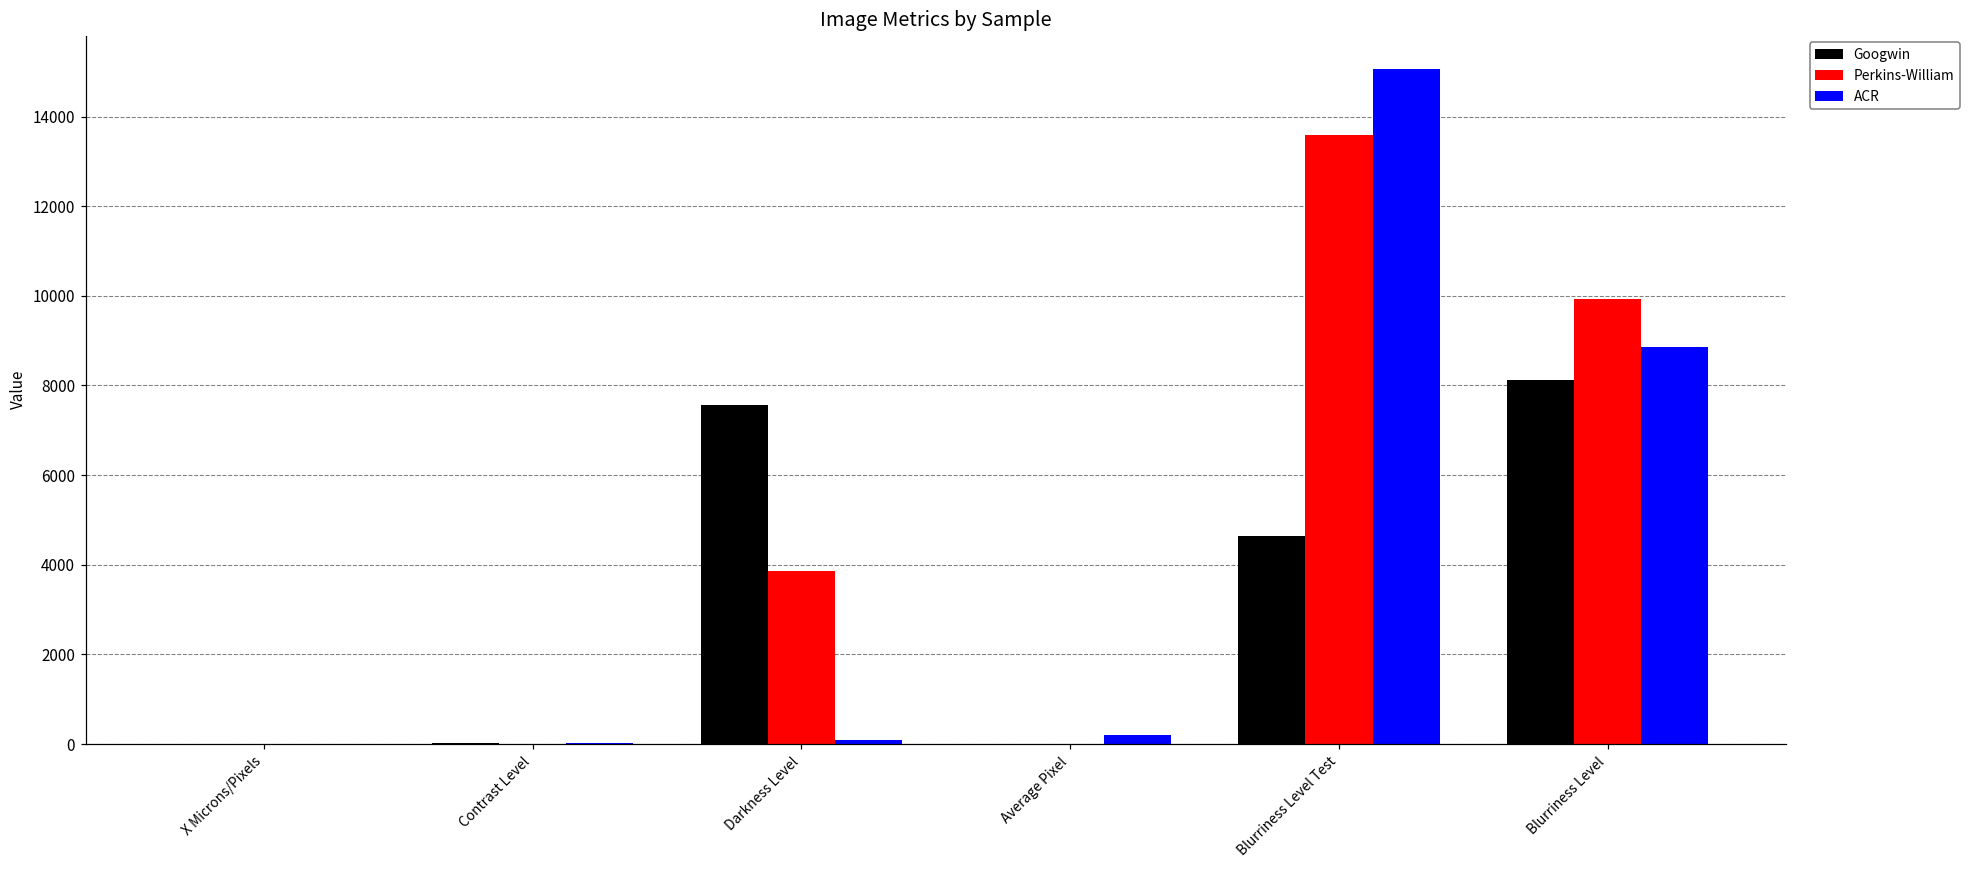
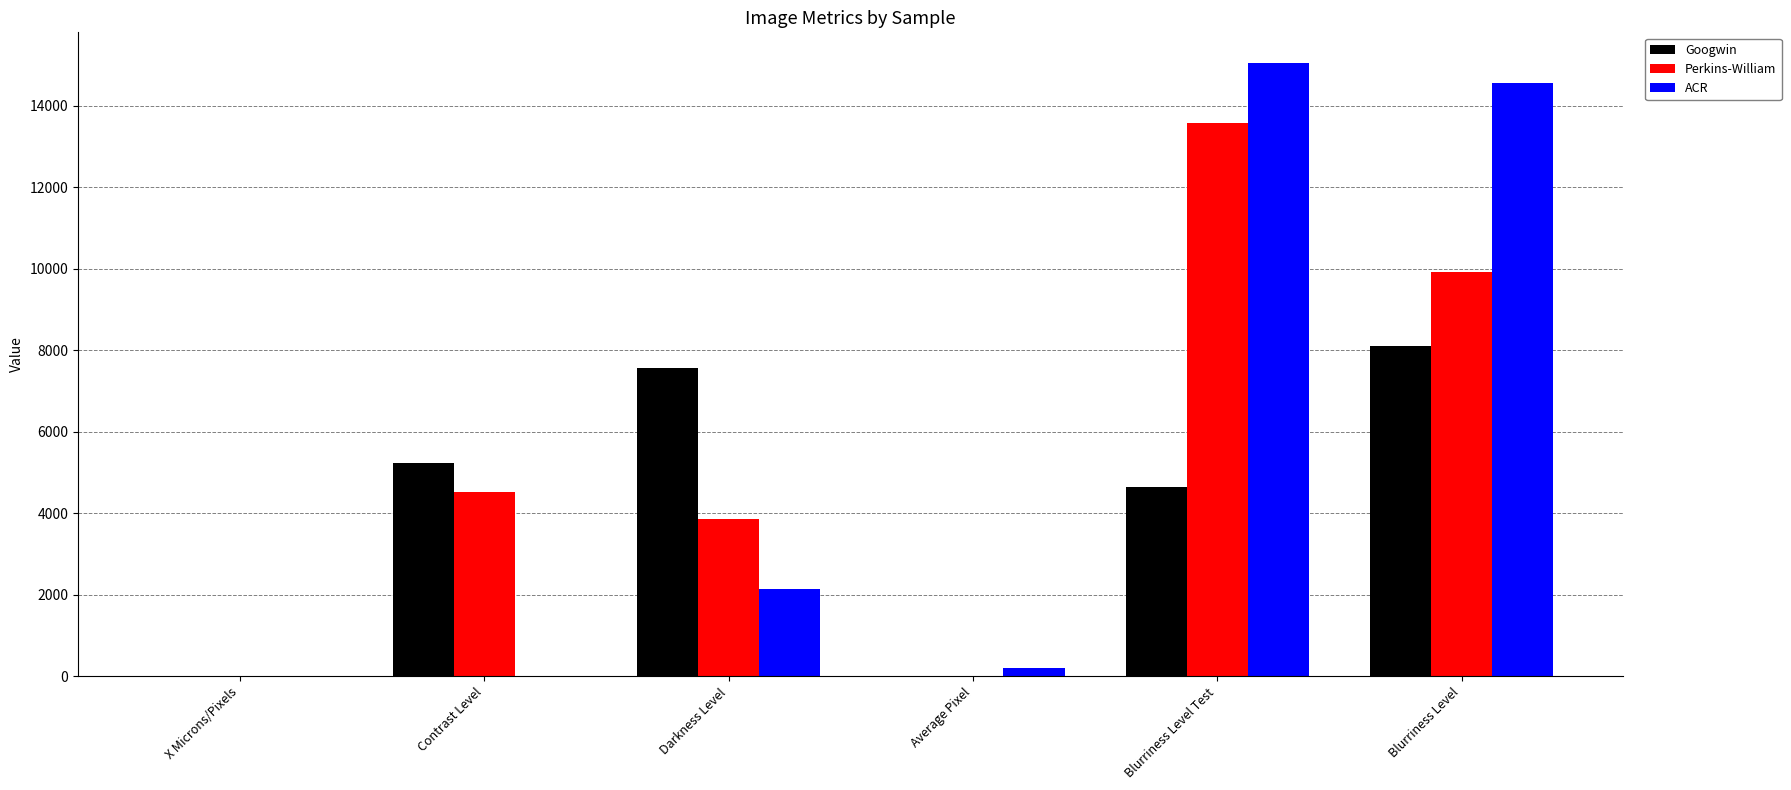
  {
    "Googwin": {
-     "Contrast Level": 0,
+     "Contrast Level": 5200,
      "Darkness Level": 7600,
      "Blurriness Level Test": 4600,
      "Blurriness Level": 8100
    },
    "Perkins-William": {
-     "Contrast Level": 0,
+     "Contrast Level": 4500,
      "Darkness Level": 3900,
      "Blurriness Level Test": 13600,
      "Blurriness Level": 9900
    },
    "ACR": {
-     "Darkness Level": 100,
+     "Darkness Level": 2100,
      "Average Pixel": 200,
      "Blurriness Level Test": 15100,
-     "Blurriness Level": 8800
+     "Blurriness Level": 14600
    }
  }
